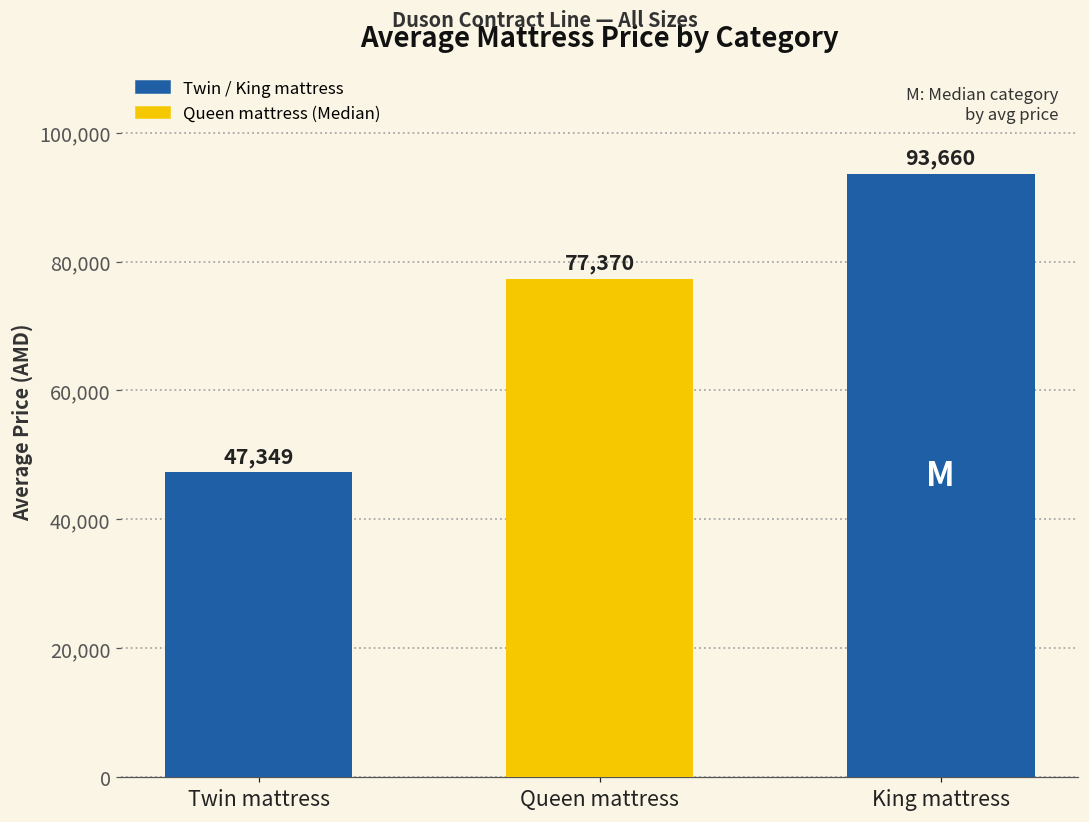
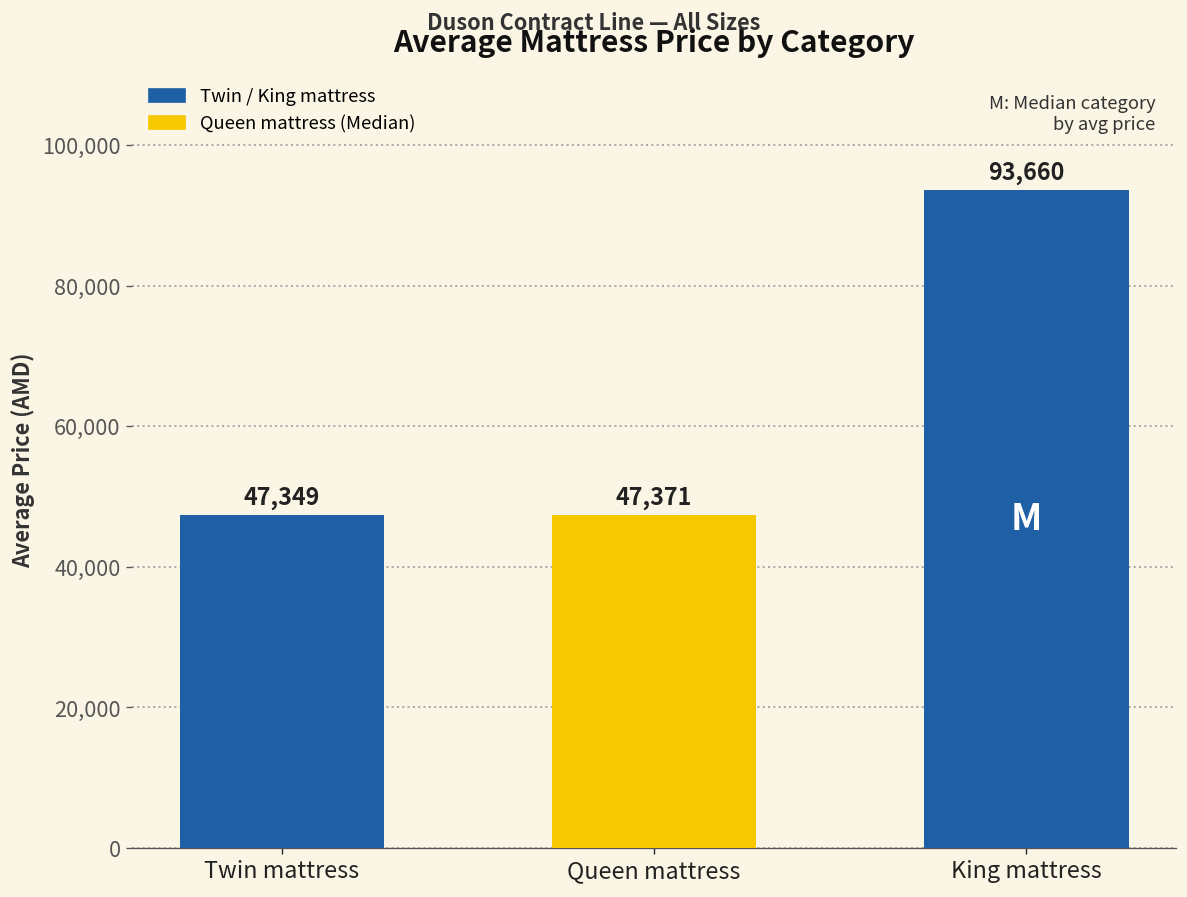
  {
    "Twin mattress": "47,349",
-   "Queen mattress": "77,370",
+   "Queen mattress": "47,371",
    "King mattress": "93,660"
  }
